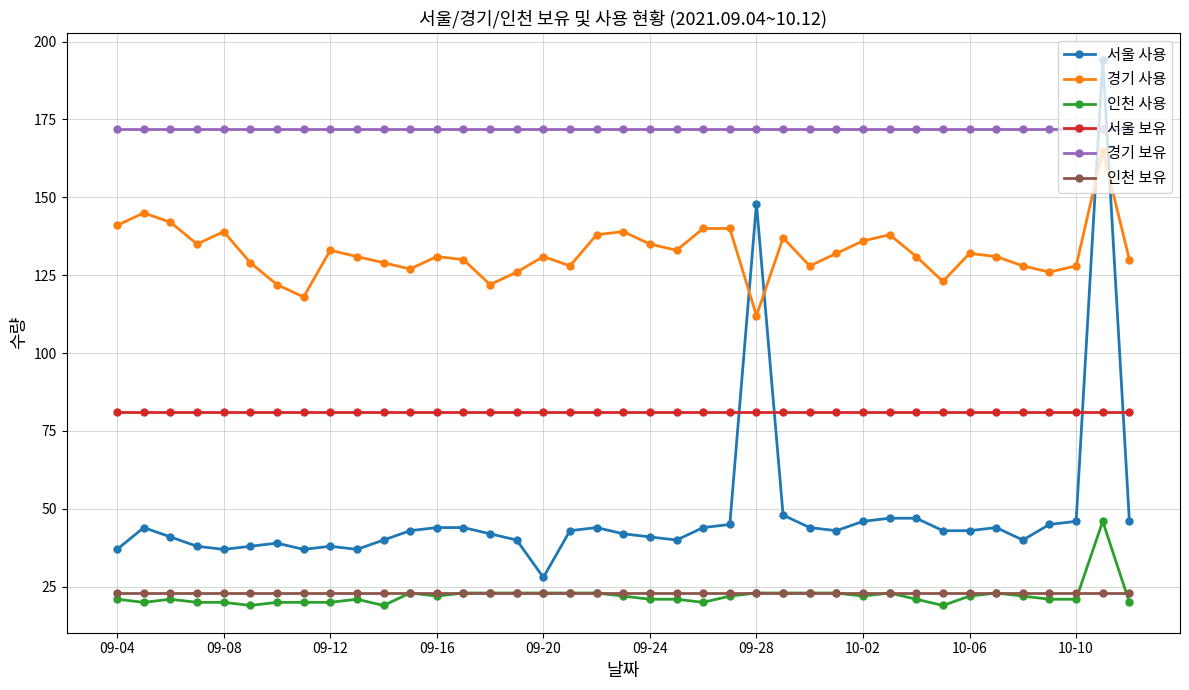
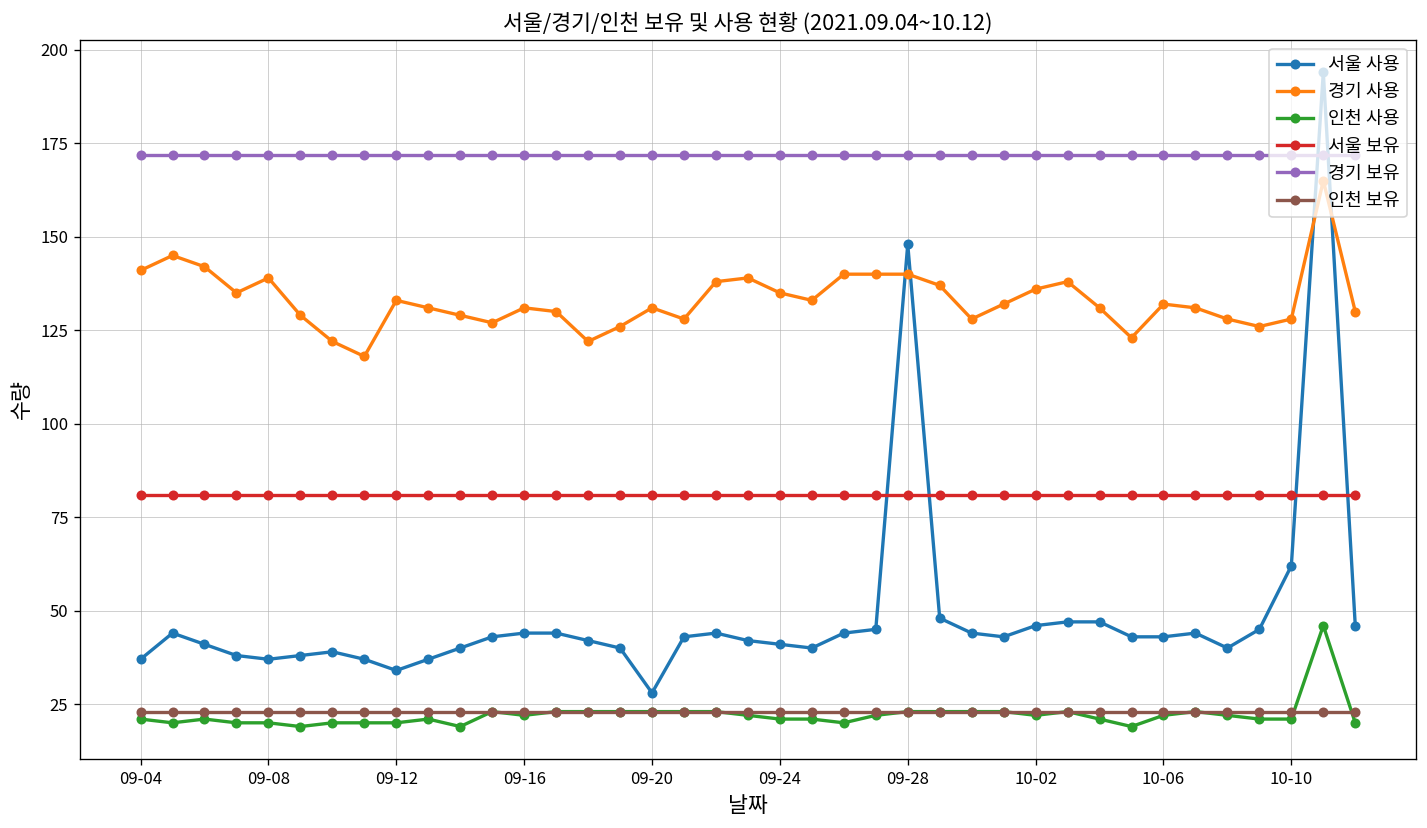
  {
    "서울 사용": {
      "09-04": 37,
      "09-08": 37,
-     "09-12": 38,
+     "09-12": 34,
      "09-16": 44,
      "09-20": 28,
      "09-24": 41,
      "09-28": 148,
      "10-02": 46,
      "10-06": 43,
-     "10-10": 46
+     "10-10": 62
    },
    "경기 사용": {
      "09-04": 141,
      "09-08": 139,
      "09-12": 133,
      "09-16": 131,
      "09-20": 131,
      "09-24": 135,
-     "09-28": 112,
+     "09-28": 140,
      "10-02": 136,
      "10-06": 132,
      "10-10": 128
    },
    "인천 사용": {
      "09-04": 21,
      "09-08": 20,
      "09-12": 20,
      "09-16": 22,
      "09-24": 21,
      "10-02": 22,
      "10-06": 22,
      "10-10": 21
    },
    "서울 보유": {
      "09-04": 81,
      "09-08": 81,
      "09-12": 81,
      "09-16": 81,
      "09-20": 81,
      "09-24": 81,
      "09-28": 81,
      "10-02": 81,
      "10-06": 81,
      "10-10": 81
    },
    "경기 보유": {
      "09-04": 172,
      "09-08": 172,
      "09-12": 172,
      "09-16": 172,
      "09-20": 172,
      "09-24": 172,
      "09-28": 172,
      "10-02": 172,
      "10-06": 172
    },
    "인천 보유": {
      "09-04": 23,
      "09-08": 23,
      "09-12": 23,
      "09-16": 23,
      "09-24": 23,
      "10-02": 23,
      "10-06": 23,
      "10-10": 23
    }
  }
